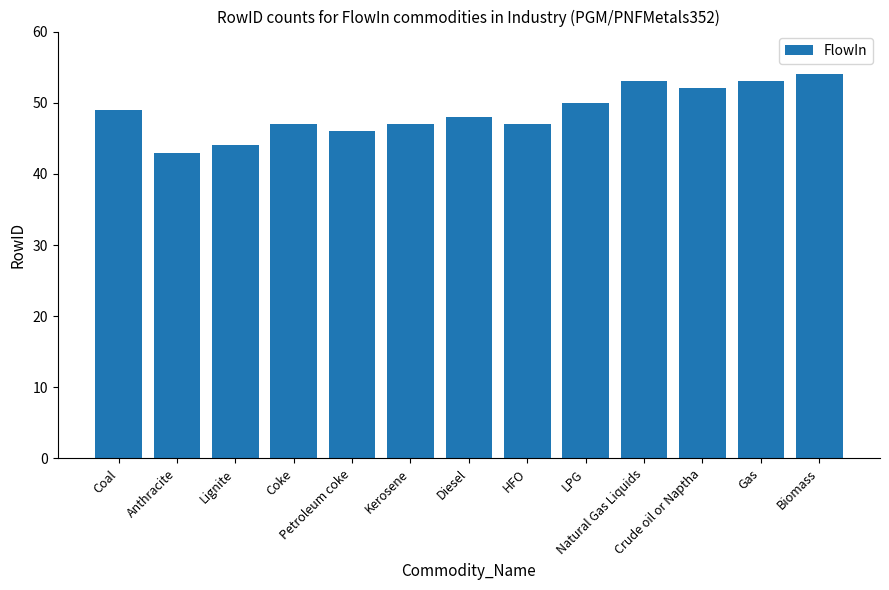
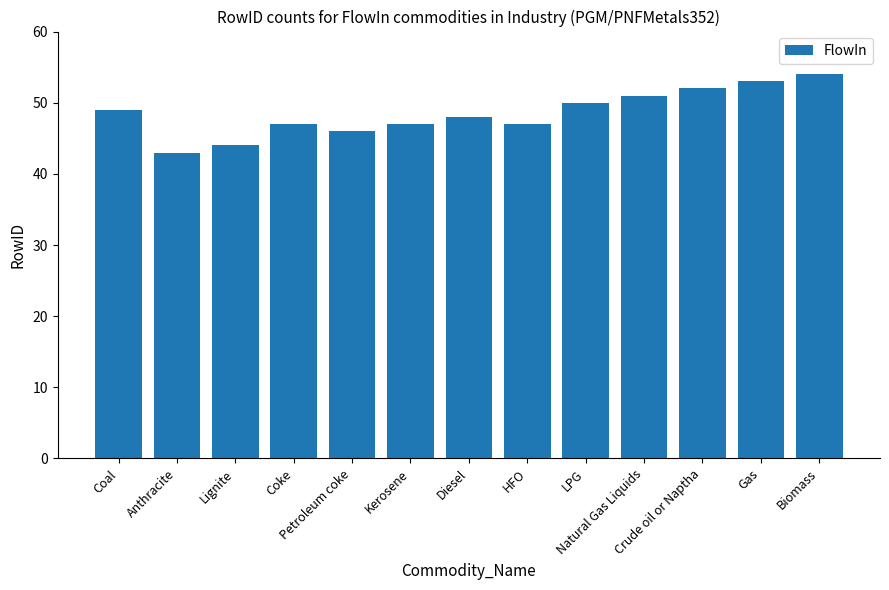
  {
    "Coal": 49,
    "Anthracite": 43,
    "Lignite": 44,
    "Coke": 47,
    "Petroleum coke": 46,
    "Kerosene": 47,
    "Diesel": 48,
    "HFO": 47,
    "LPG": 50,
-   "Natural Gas Liquids": 53,
+   "Natural Gas Liquids": 51,
    "Crude oil or Naptha": 52,
    "Gas": 53,
    "Biomass": 54
  }
